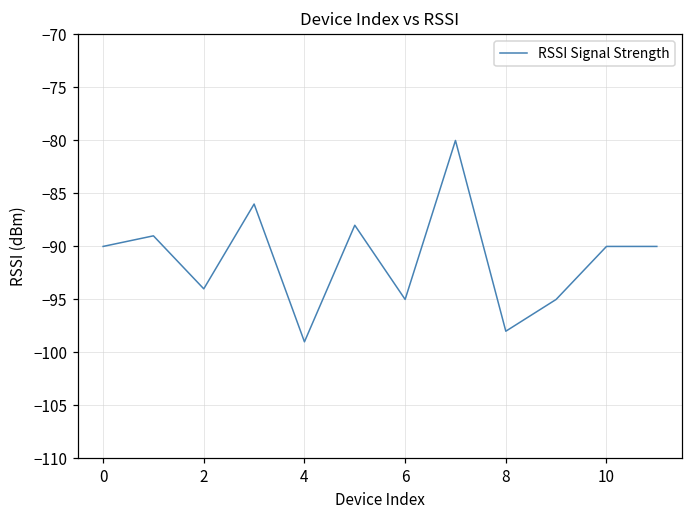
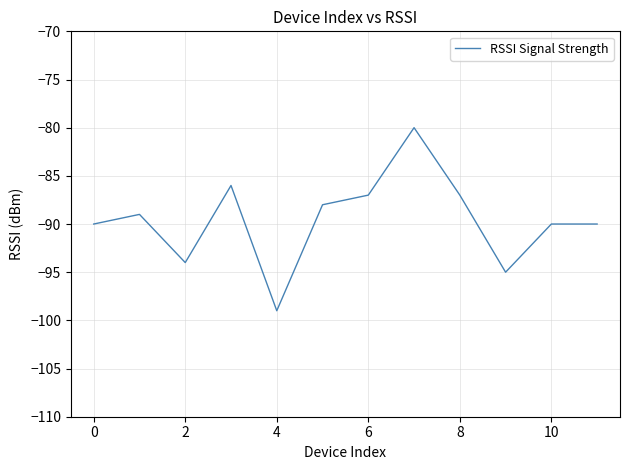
  {
    "0": -90,
    "2": -94,
    "4": -99,
-   "6": -95,
-   "8": -98,
+   "6": -87,
+   "8": -87,
    "10": -90
  }
